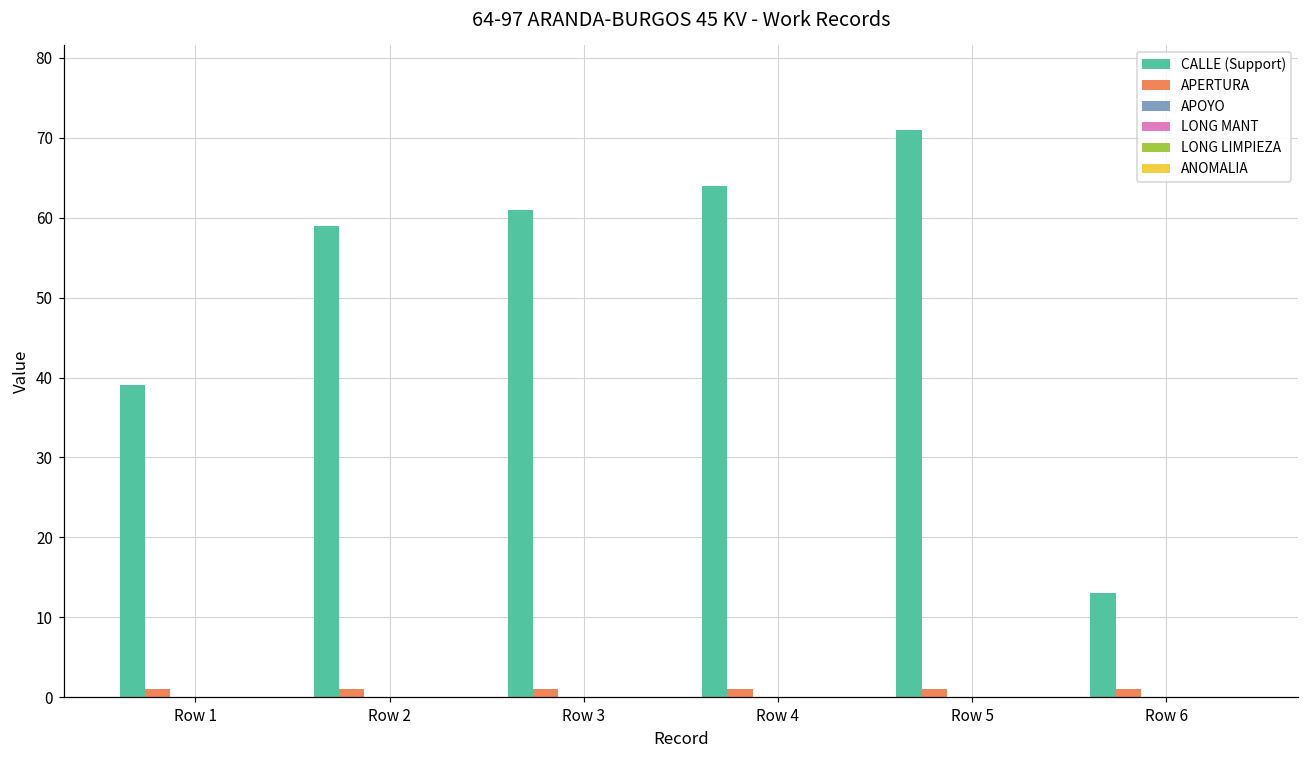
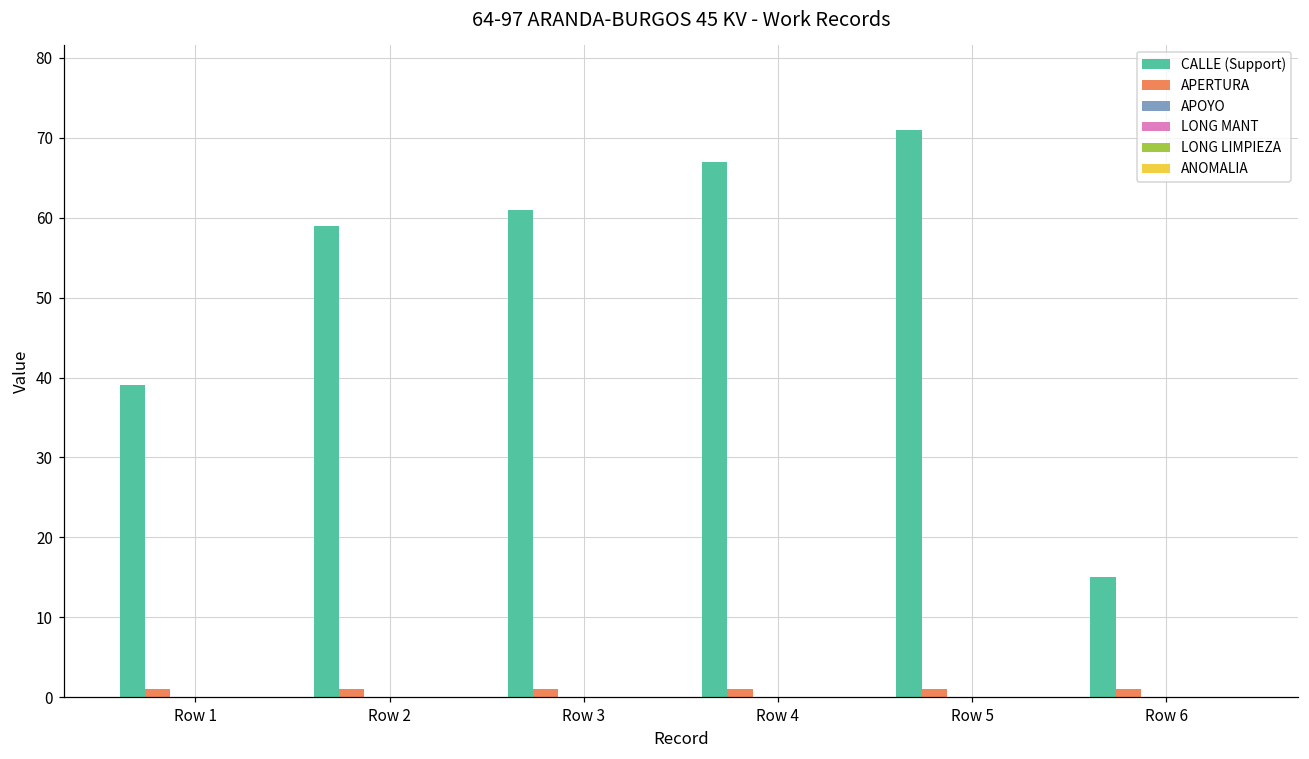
  {
    "CALLE (Support)": {
      "Row 1": 39,
      "Row 2": 59,
      "Row 3": 61,
-     "Row 4": 64,
+     "Row 4": 67,
      "Row 5": 71,
-     "Row 6": 13
+     "Row 6": 15
    },
    "APERTURA": {
      "Row 1": 1,
      "Row 2": 1,
      "Row 3": 1,
      "Row 4": 1,
      "Row 5": 1,
      "Row 6": 1
    },
    "APOYO": {
      "Row 1": 0,
      "Row 2": 0,
      "Row 3": 0,
      "Row 4": 0,
      "Row 5": 0,
      "Row 6": 0
    },
    "LONG MANT": {
      "Row 1": 0,
      "Row 2": 0,
      "Row 3": 0,
      "Row 4": 0,
      "Row 5": 0,
      "Row 6": 0
    },
    "LONG LIMPIEZA": {
      "Row 1": 0,
      "Row 2": 0,
      "Row 3": 0,
      "Row 4": 0,
      "Row 5": 0,
      "Row 6": 0
    },
    "ANOMALIA": {
      "Row 1": 0,
      "Row 2": 0,
      "Row 3": 0,
      "Row 4": 0,
      "Row 5": 0,
      "Row 6": 0
    }
  }
